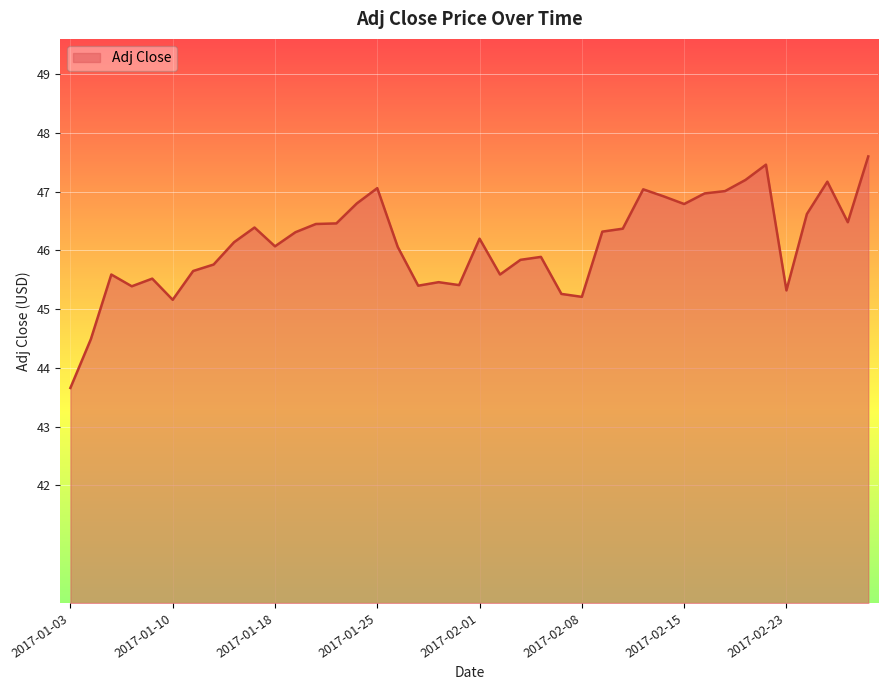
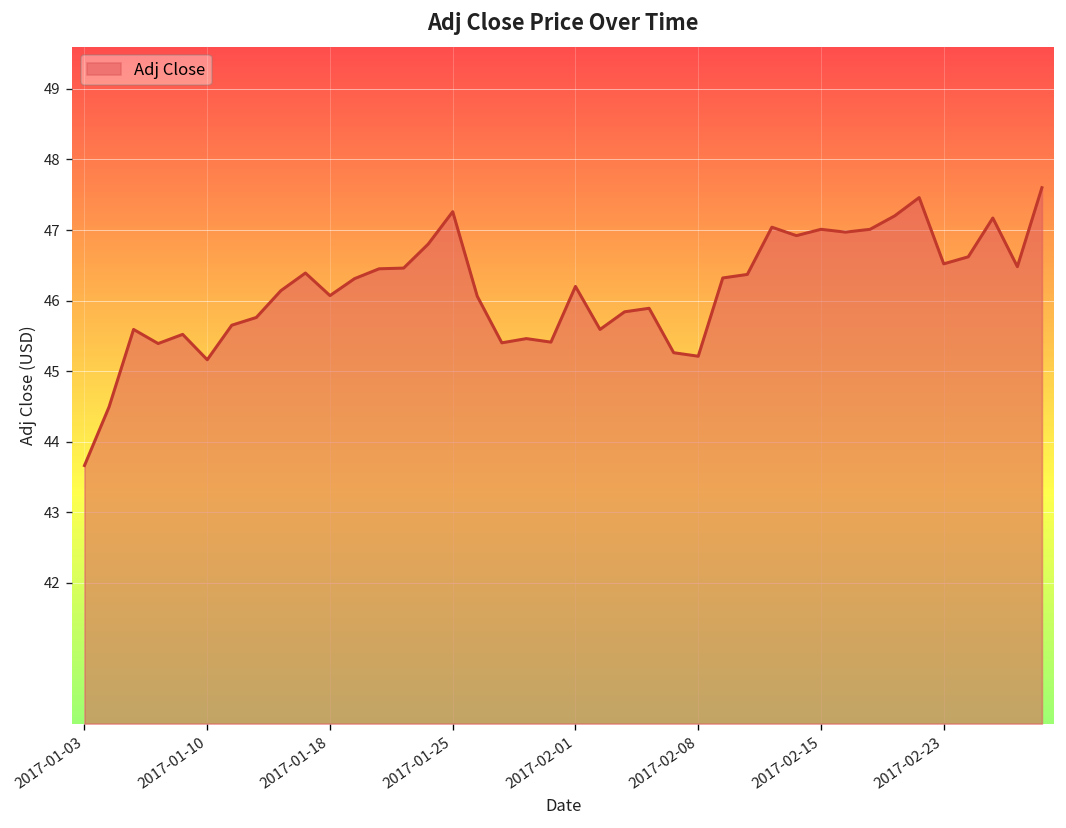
  {
    "2017-01-03": 43.7,
    "2017-01-10": 45.2,
    "2017-01-18": 46.1,
-   "2017-01-25": 47.1,
+   "2017-01-25": 47.3,
    "2017-02-01": 46.2,
    "2017-02-08": 45.2,
-   "2017-02-15": 46.8,
-   "2017-02-23": 45.3
+   "2017-02-15": 47.0,
+   "2017-02-23": 46.5
  }
